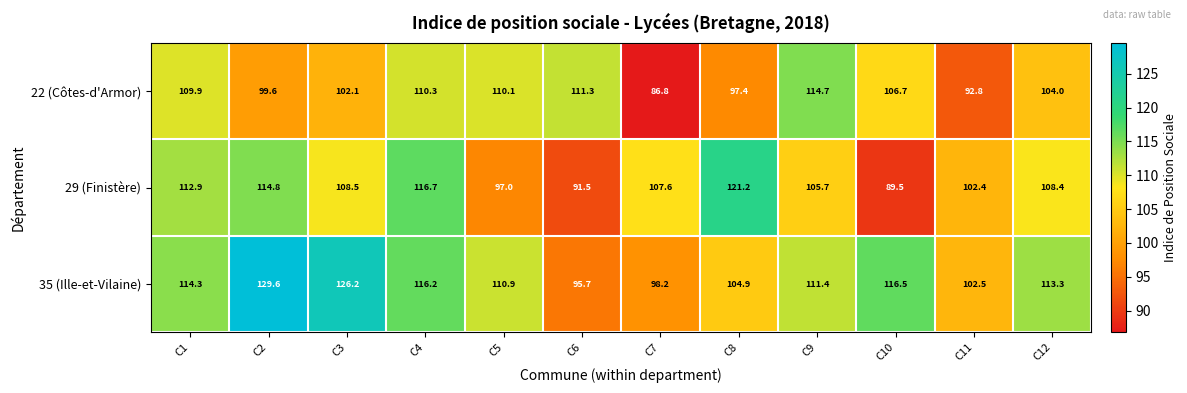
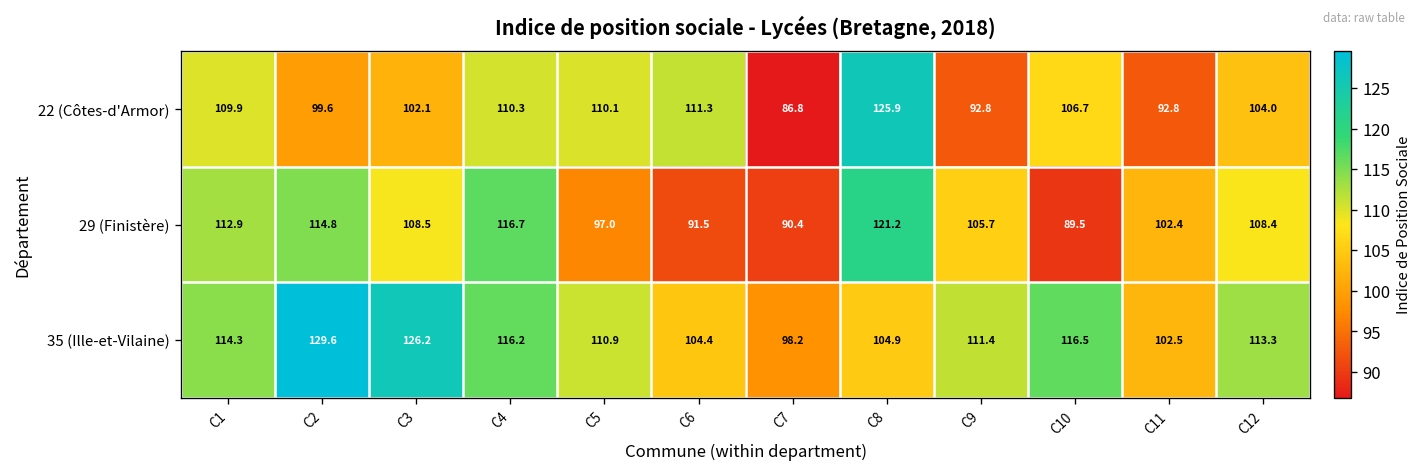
  {
    "22 (Côtes-d'Armor)": {
      "C1": 109.9,
      "C2": 99.6,
      "C3": 102.1,
      "C4": 110.3,
      "C5": 110.1,
      "C6": 111.3,
      "C7": 86.8,
-     "C8": 97.4,
-     "C9": 114.7,
+     "C8": 125.9,
+     "C9": 92.8,
      "C10": 106.7,
      "C11": 92.8,
      "C12": 104.0
    },
    "29 (Finistère)": {
      "C1": 112.9,
      "C2": 114.8,
      "C3": 108.5,
      "C4": 116.7,
      "C5": 97.0,
      "C6": 91.5,
-     "C7": 107.6,
+     "C7": 90.4,
      "C8": 121.2,
      "C9": 105.7,
      "C10": 89.5,
      "C11": 102.4,
      "C12": 108.4
    },
    "35 (Ille-et-Vilaine)": {
      "C1": 114.3,
      "C2": 129.6,
      "C3": 126.2,
      "C4": 116.2,
      "C5": 110.9,
-     "C6": 95.7,
+     "C6": 104.4,
      "C7": 98.2,
      "C8": 104.9,
      "C9": 111.4,
      "C10": 116.5,
      "C11": 102.5,
      "C12": 113.3
    }
  }
